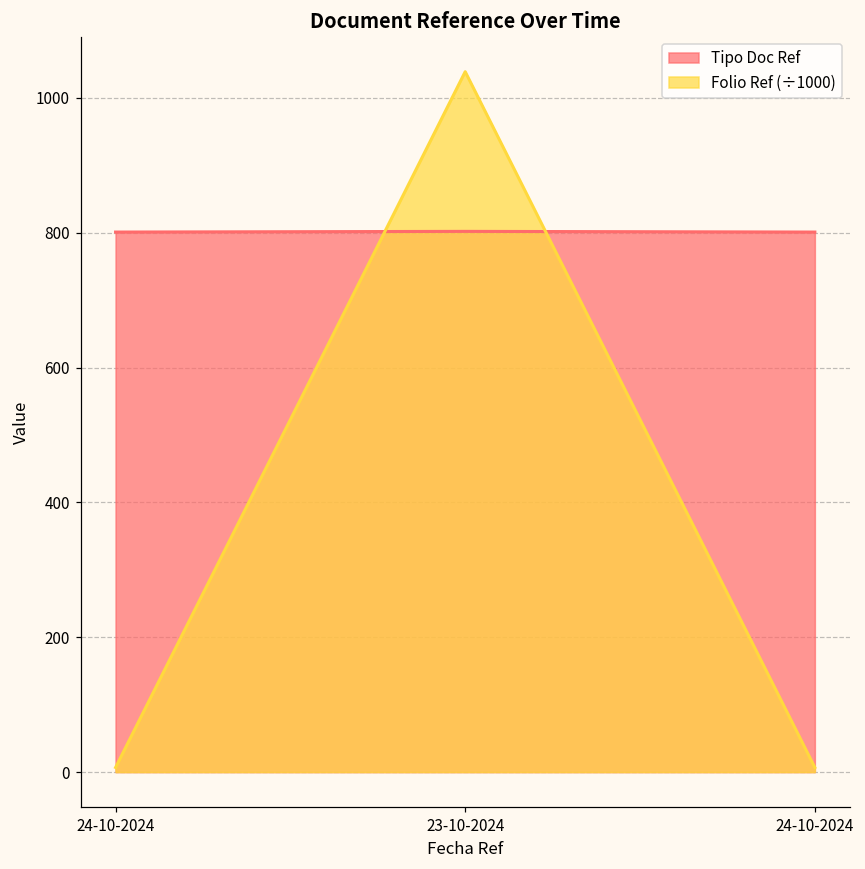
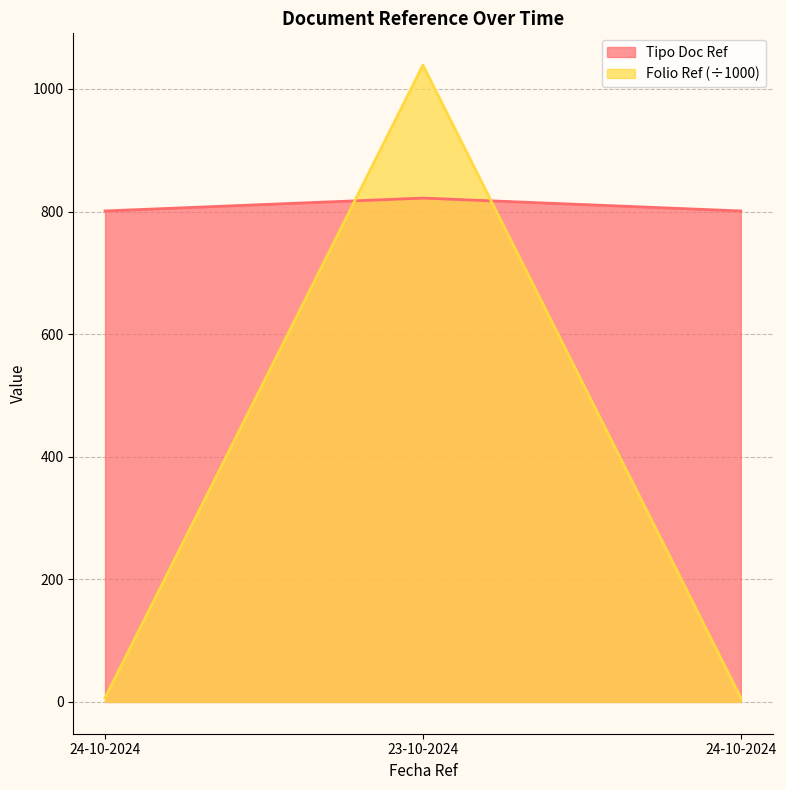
  {
    "Tipo Doc Ref": {
-     "23-10-2024": 800
+     "23-10-2024": 820
    },
    "Folio Ref (÷1000)": {
      "23-10-2024": 1040
    }
  }
